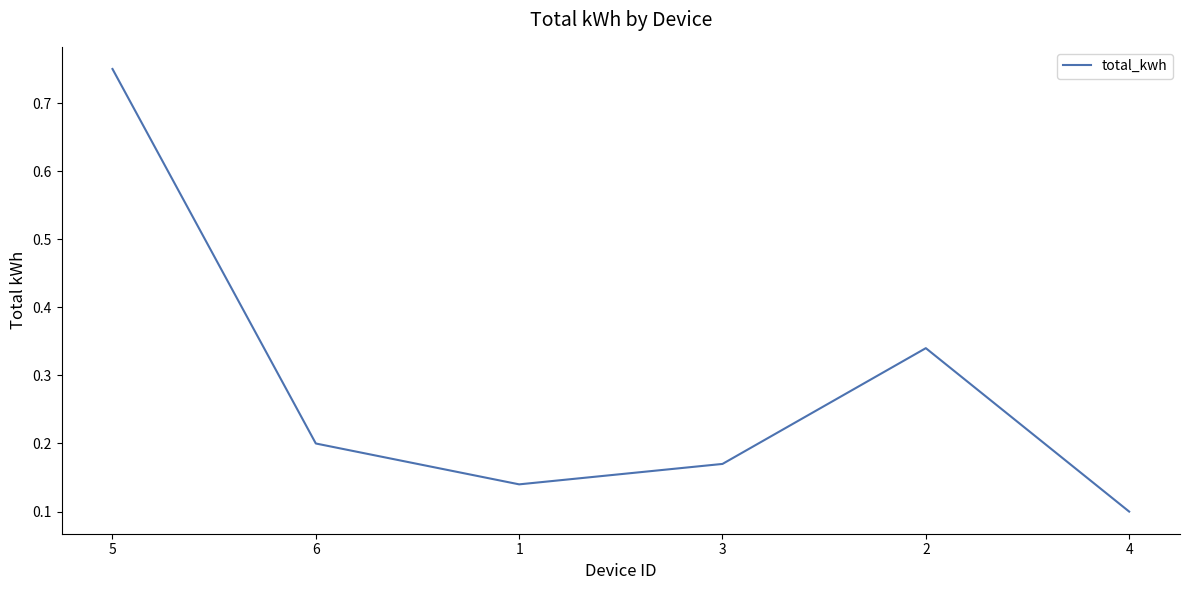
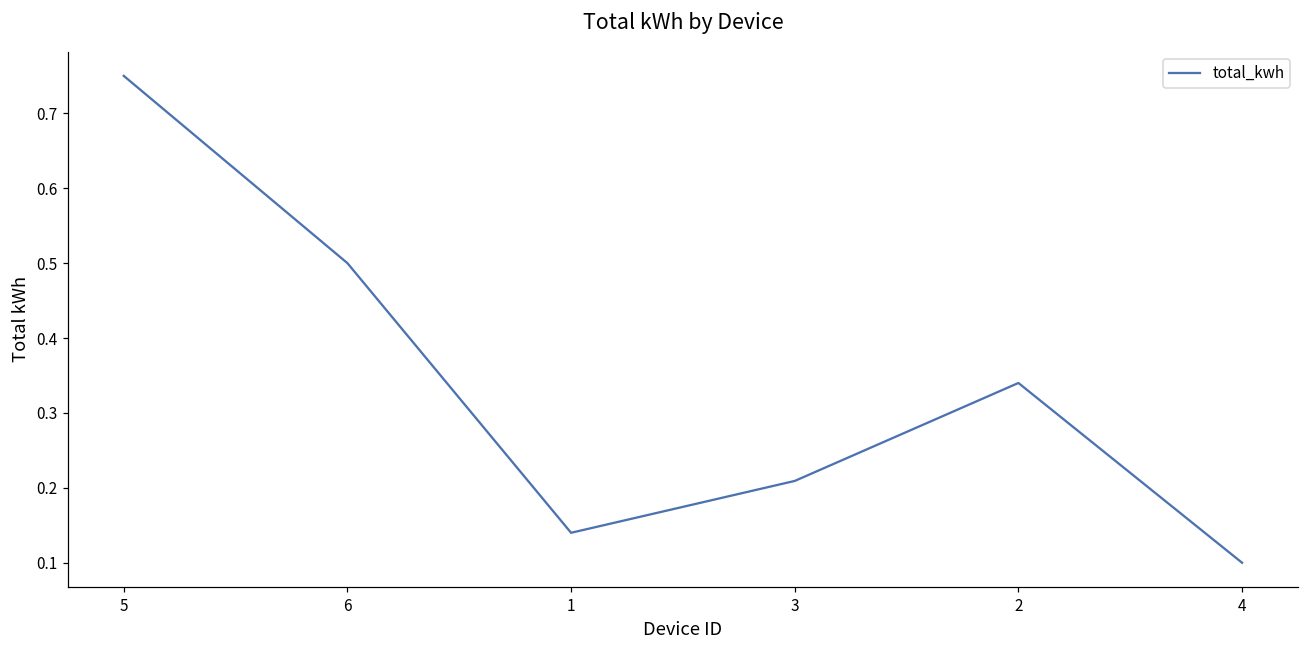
  {
    "5": 0.75,
-   "6": 0.2,
+   "6": 0.5,
    "1": 0.14,
-   "3": 0.17,
+   "3": 0.21,
    "2": 0.34,
    "4": 0.10
  }
